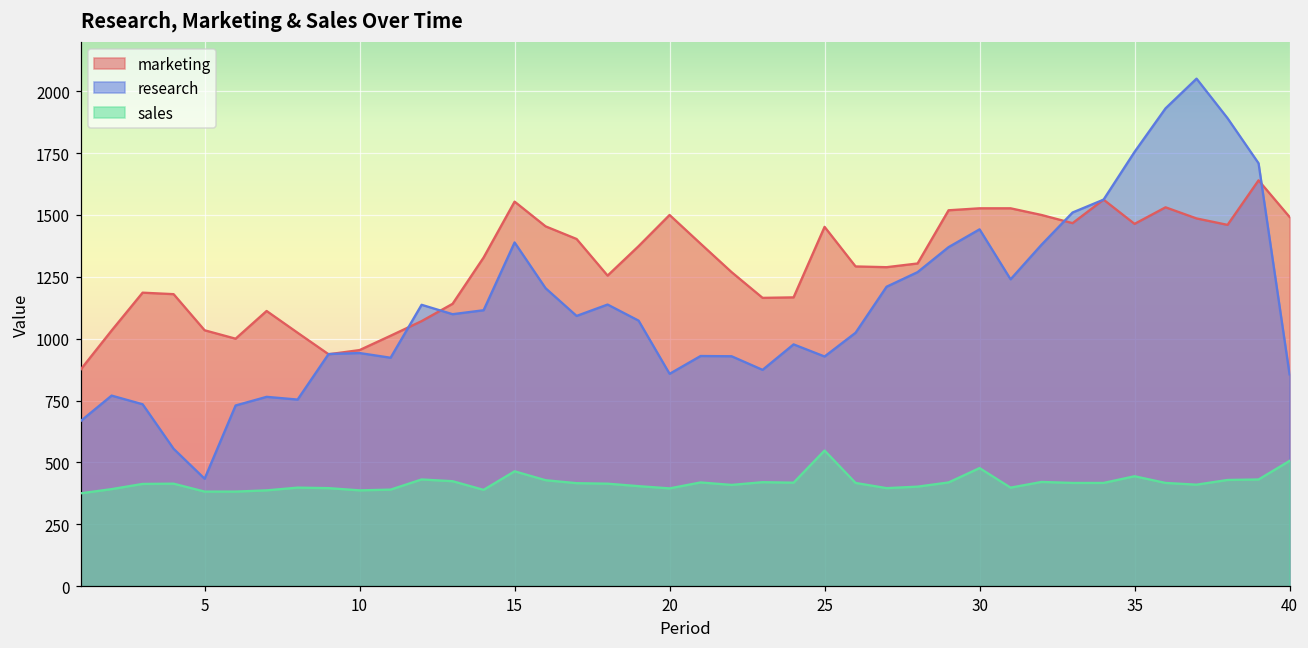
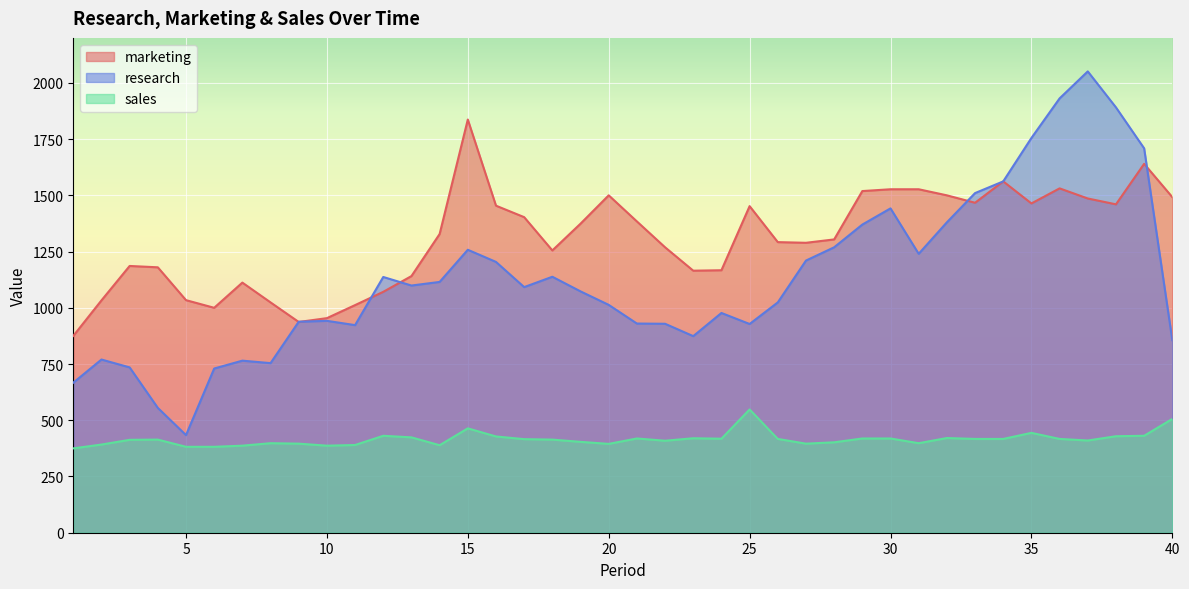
  {
    "marketing": {
      "5": 1030,
      "10": 950,
-     "15": 1550,
+     "15": 1840,
      "20": 1500,
      "25": 1450,
      "30": 1530,
      "35": 1460,
      "40": 1490
    },
    "research": {
      "5": 430,
      "10": 940,
-     "15": 1390,
-     "20": 860,
+     "15": 1260,
+     "20": 1010,
      "25": 930,
      "30": 1440,
      "35": 1760,
      "40": 860
    },
    "sales": {
      "5": 380,
      "10": 390,
      "15": 460,
      "20": 400,
      "25": 550,
-     "30": 480,
+     "30": 420,
      "35": 440,
      "40": 510
    }
  }
